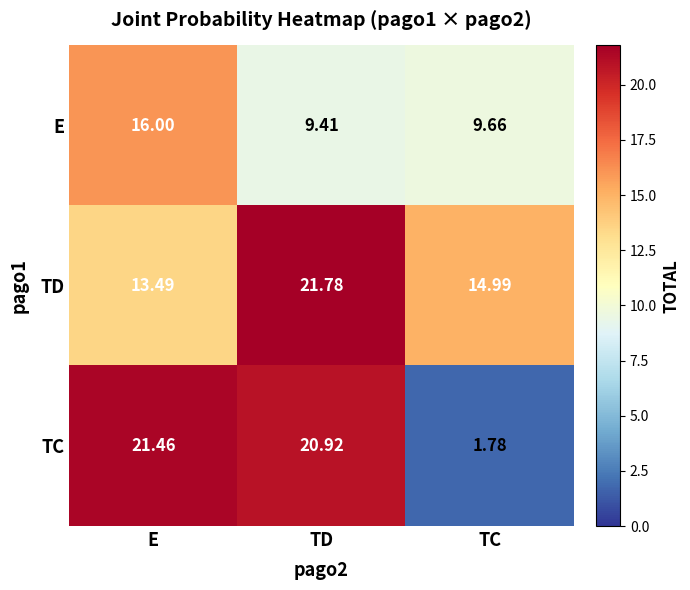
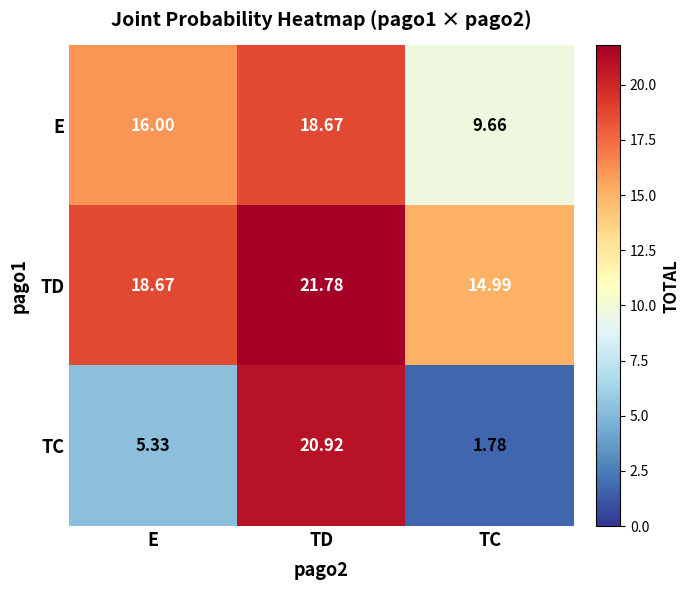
  {
    "E": {
      "E": 16.00,
-     "TD": 9.41,
+     "TD": 18.67,
      "TC": 9.66
    },
    "TD": {
-     "E": 13.49,
+     "E": 18.67,
      "TD": 21.78,
      "TC": 14.99
    },
    "TC": {
-     "E": 21.46,
+     "E": 5.33,
      "TD": 20.92,
      "TC": 1.78
    }
  }
